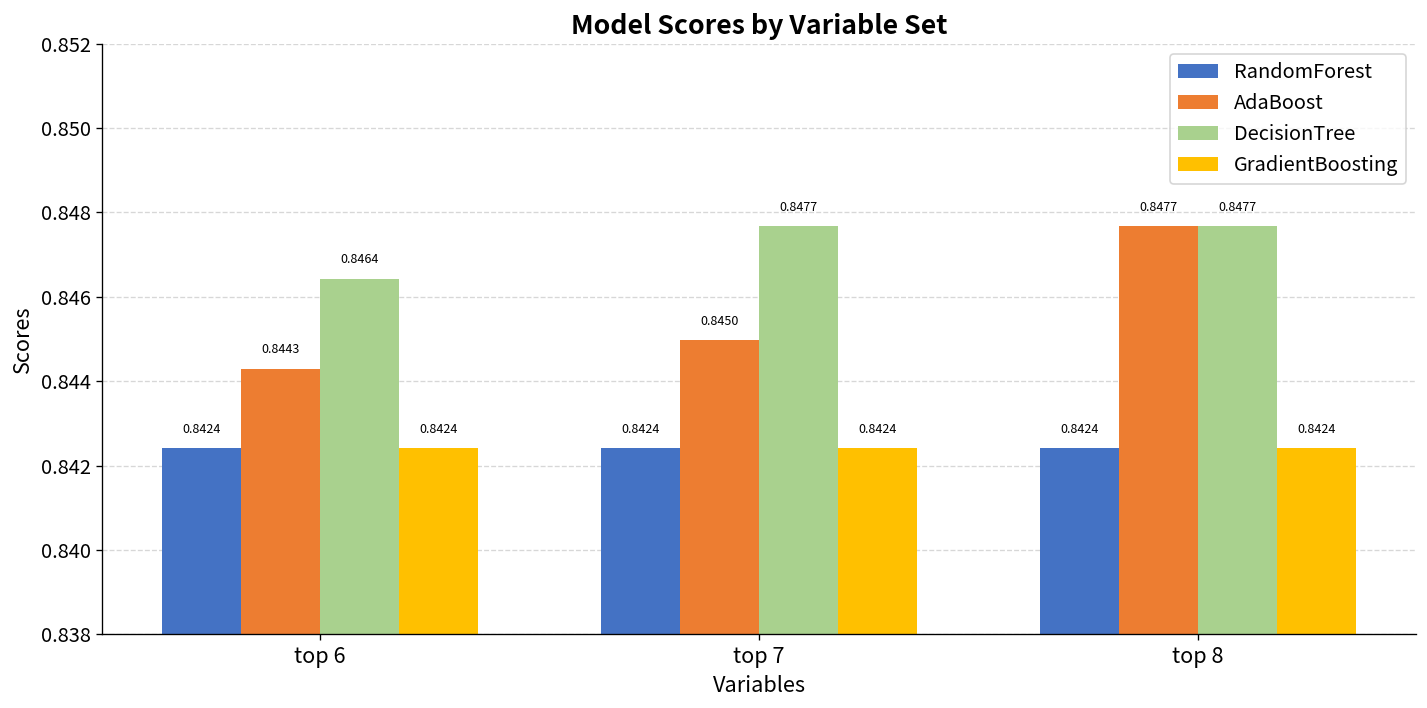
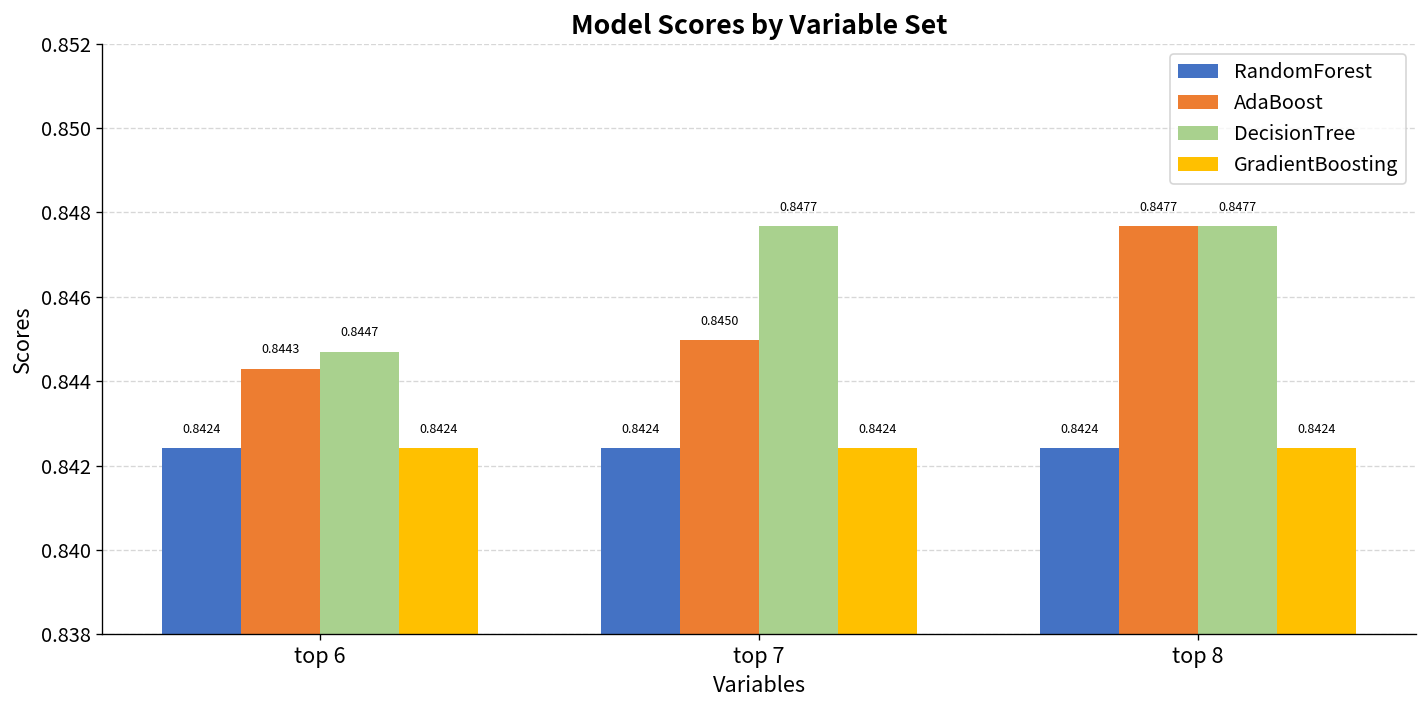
  {
    "RandomForest": {
      "top 6": 0.8424,
      "top 7": 0.8424,
      "top 8": 0.8424
    },
    "AdaBoost": {
      "top 6": 0.8443,
      "top 7": 0.8450,
      "top 8": 0.8477
    },
    "DecisionTree": {
-     "top 6": 0.8464,
+     "top 6": 0.8447,
      "top 7": 0.8477,
      "top 8": 0.8477
    },
    "GradientBoosting": {
      "top 6": 0.8424,
      "top 7": 0.8424,
      "top 8": 0.8424
    }
  }
